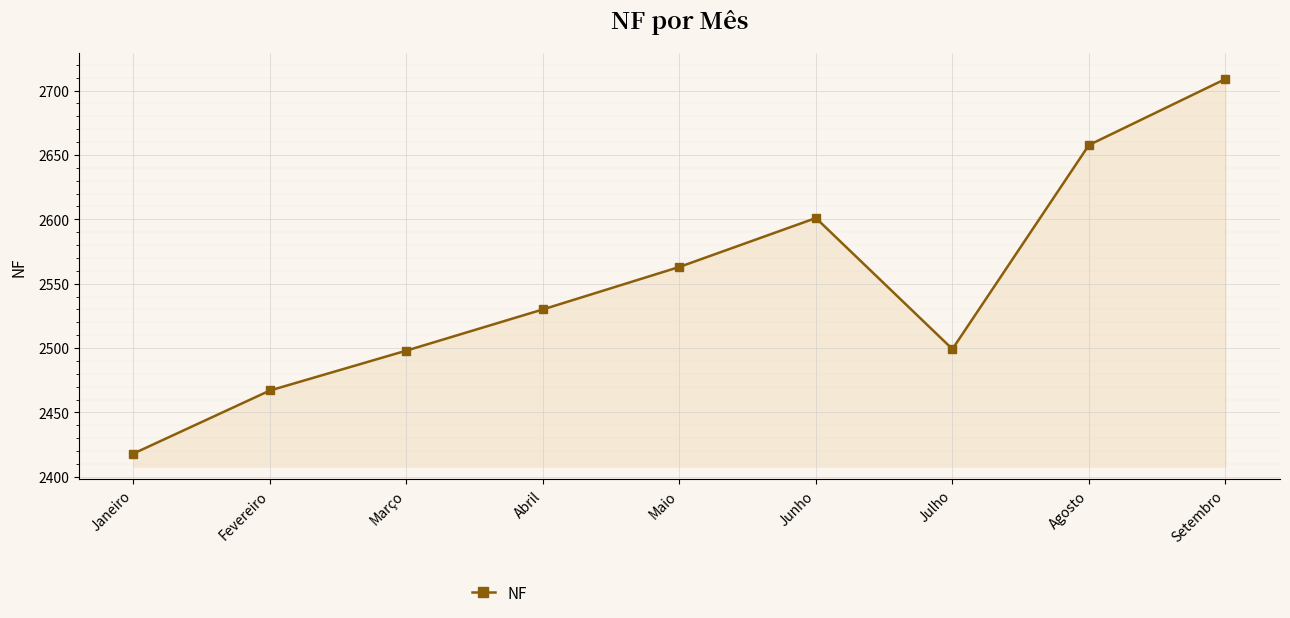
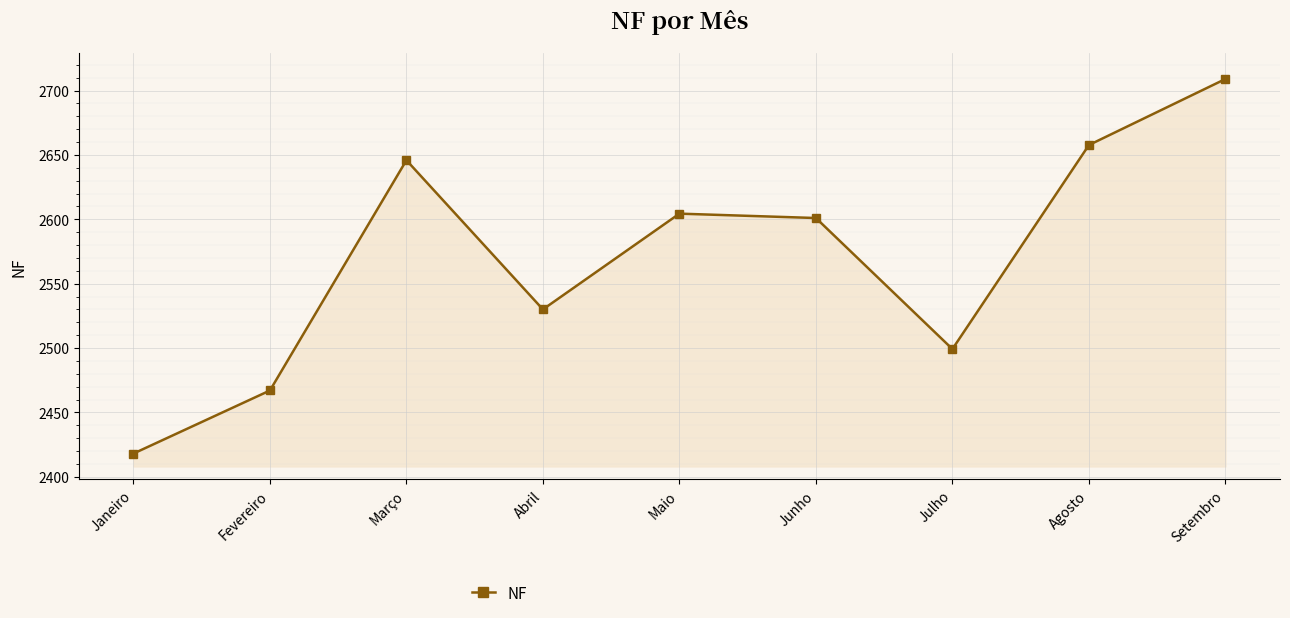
  {
    "Janeiro": 2418,
    "Fevereiro": 2467,
-   "Março": 2498,
+   "Março": 2646,
    "Abril": 2530,
-   "Maio": 2563,
+   "Maio": 2604,
    "Junho": 2601,
    "Julho": 2499,
    "Agosto": 2658,
    "Setembro": 2709
  }
